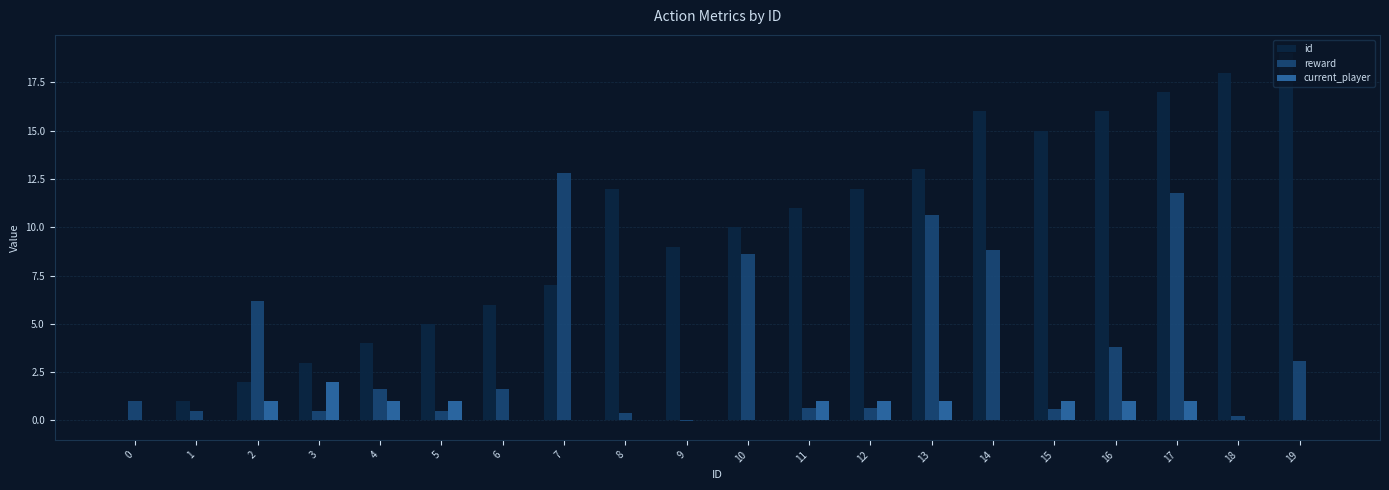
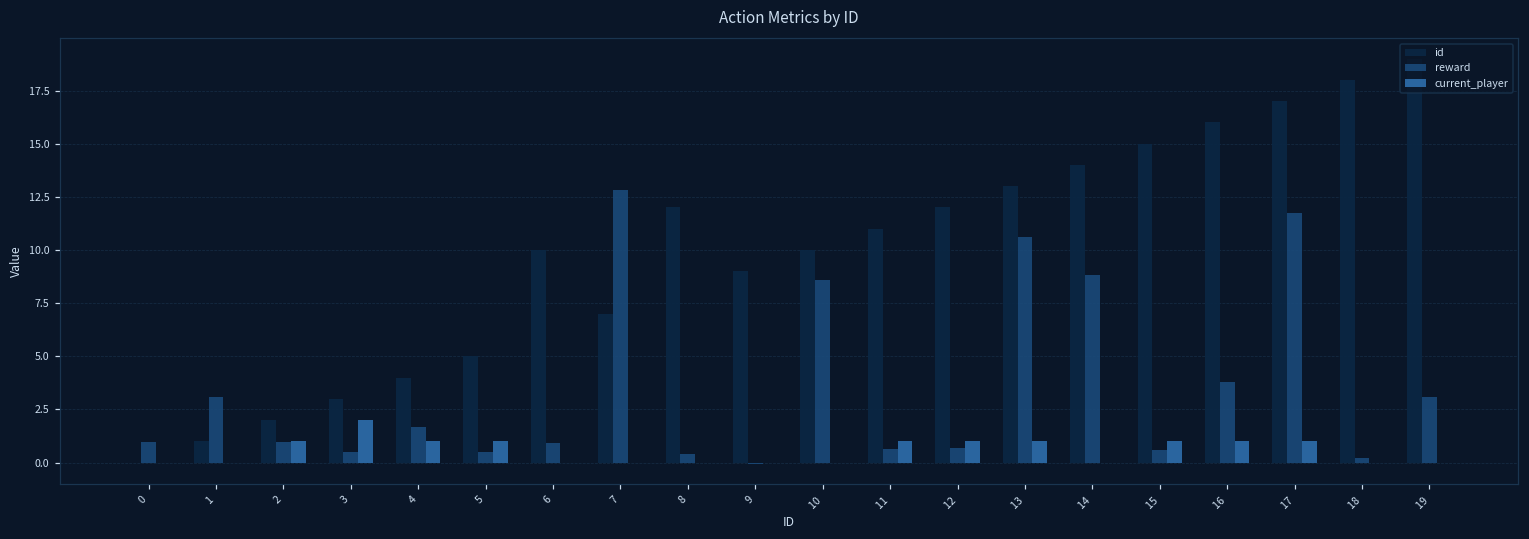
  {
    "id": {
      "0": 0,
      "1": 1,
      "2": 2,
      "3": 3,
      "4": 4,
      "5": 5,
-     "6": 6,
+     "6": 10,
      "7": 7,
      "8": 12,
      "9": 9,
      "10": 10,
      "11": 11,
      "12": 12,
      "13": 13,
-     "14": 16,
+     "14": 14,
      "15": 15,
      "16": 16,
      "17": 17,
      "18": 18
    },
    "reward": {
      "0": 1.0,
-     "1": 0.5,
-     "2": 6.2,
+     "1": 3.1,
+     "2": 1.0,
      "3": 0.5,
      "4": 1.7,
      "5": 0.5,
-     "6": 1.7,
+     "6": 0.9,
      "7": 12.8,
      "8": 0.4,
      "10": 8.6,
      "11": 0.6,
      "12": 0.7,
      "13": 10.6,
      "14": 8.8,
      "15": 0.6,
      "16": 3.8,
      "17": 11.8,
      "18": 0.2,
      "19": 3.1
    },
    "current_player": {
      "0": 0.0,
      "1": 0.0,
      "2": 1.0,
      "3": 2.0,
      "4": 1.0,
      "5": 1.0,
      "6": 0.0,
      "7": 0.0,
      "8": 0.0,
      "9": 0.0,
      "10": 0.0,
      "11": 1.0,
      "12": 1.0,
      "13": 1.0,
      "14": 0.0,
      "15": 1.0,
      "16": 1.0,
      "17": 1.0,
      "18": 0.0,
      "19": 0.0
    }
  }
